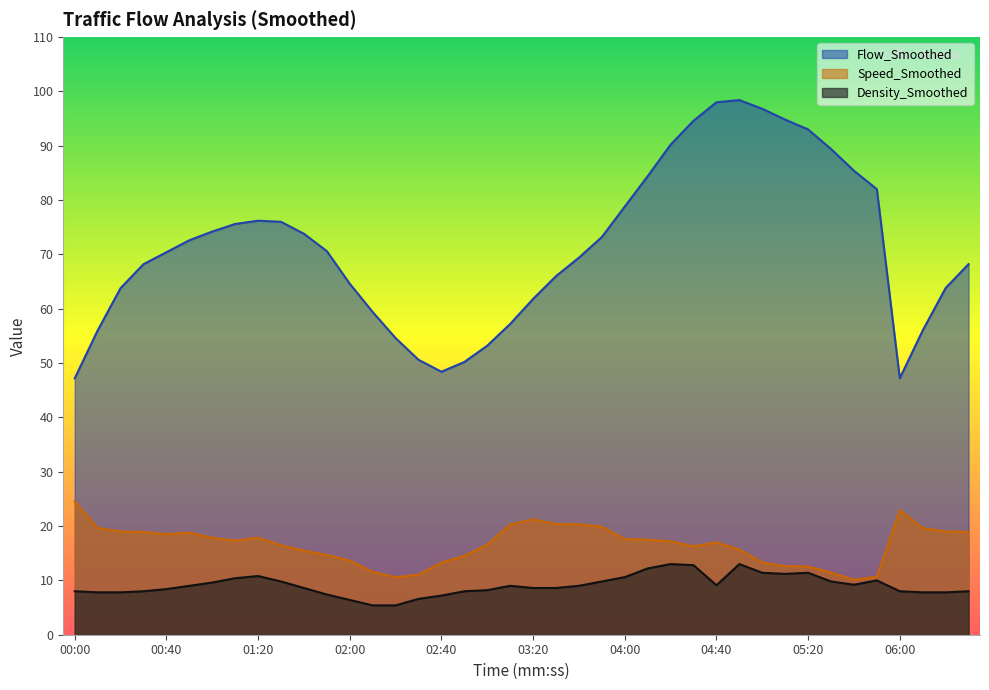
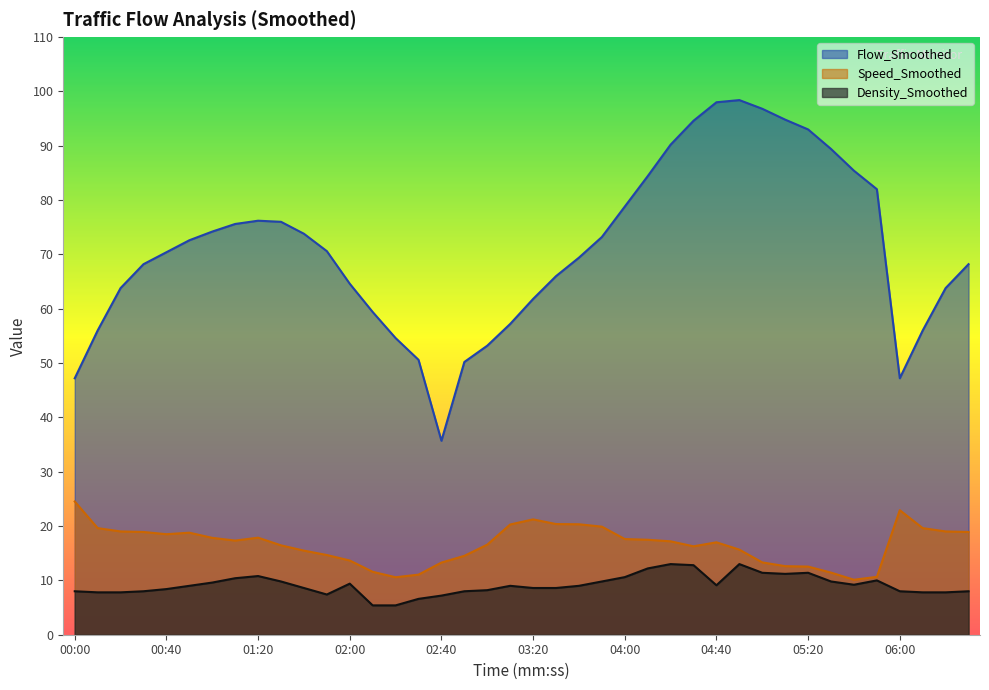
  {
    "Flow_Smoothed": {
      "00:00": 47,
      "00:40": 70,
      "01:20": 76,
      "02:00": 65,
-     "02:40": 48,
+     "02:40": 36,
      "03:20": 62,
      "04:00": 79,
      "04:40": 98,
      "05:20": 93,
      "06:00": 47
    },
    "Speed_Smoothed": {
      "00:00": 25,
      "00:40": 19,
      "01:20": 18,
      "02:00": 14,
      "02:40": 13,
      "03:20": 21,
      "04:00": 18,
      "04:40": 17,
      "05:20": 13,
      "06:00": 23
    },
    "Density_Smoothed": {
      "00:00": 8,
      "00:40": 8,
      "01:20": 11,
-     "02:00": 6,
+     "02:00": 9,
      "02:40": 7,
      "03:20": 9,
      "04:00": 11,
      "04:40": 9,
      "05:20": 11,
      "06:00": 8
    }
  }
